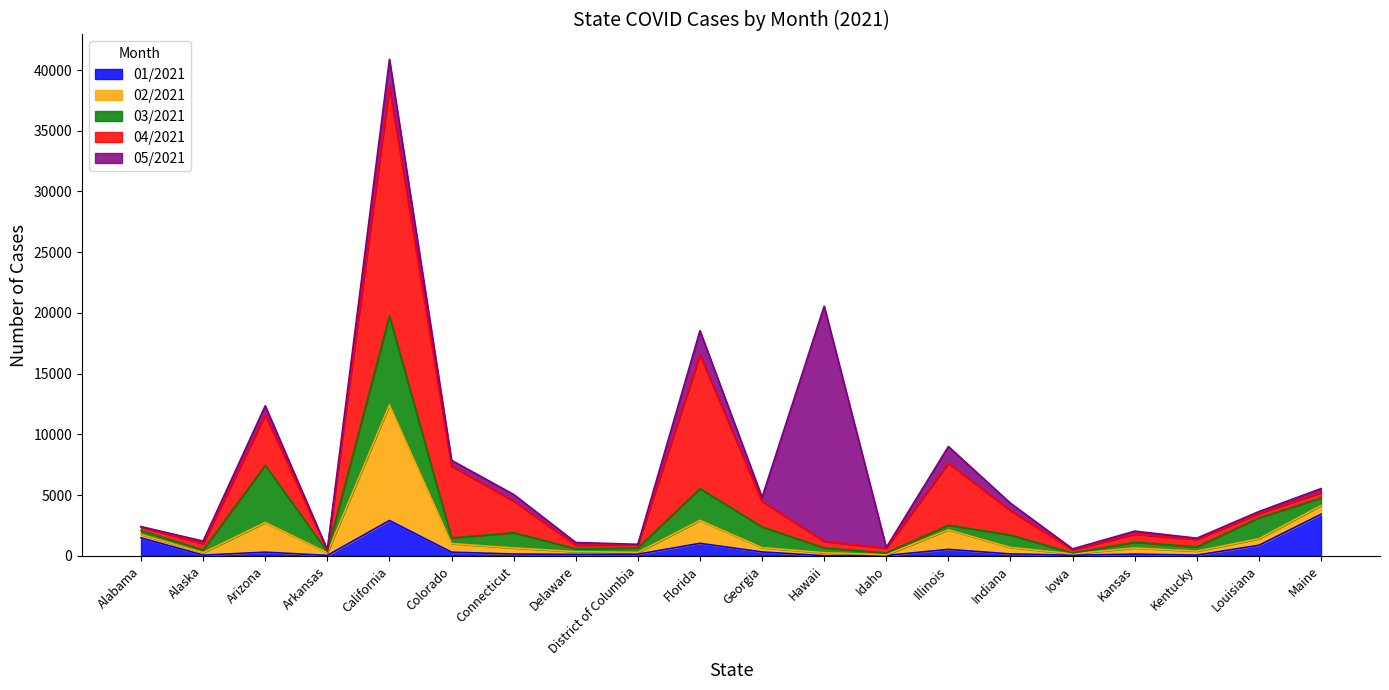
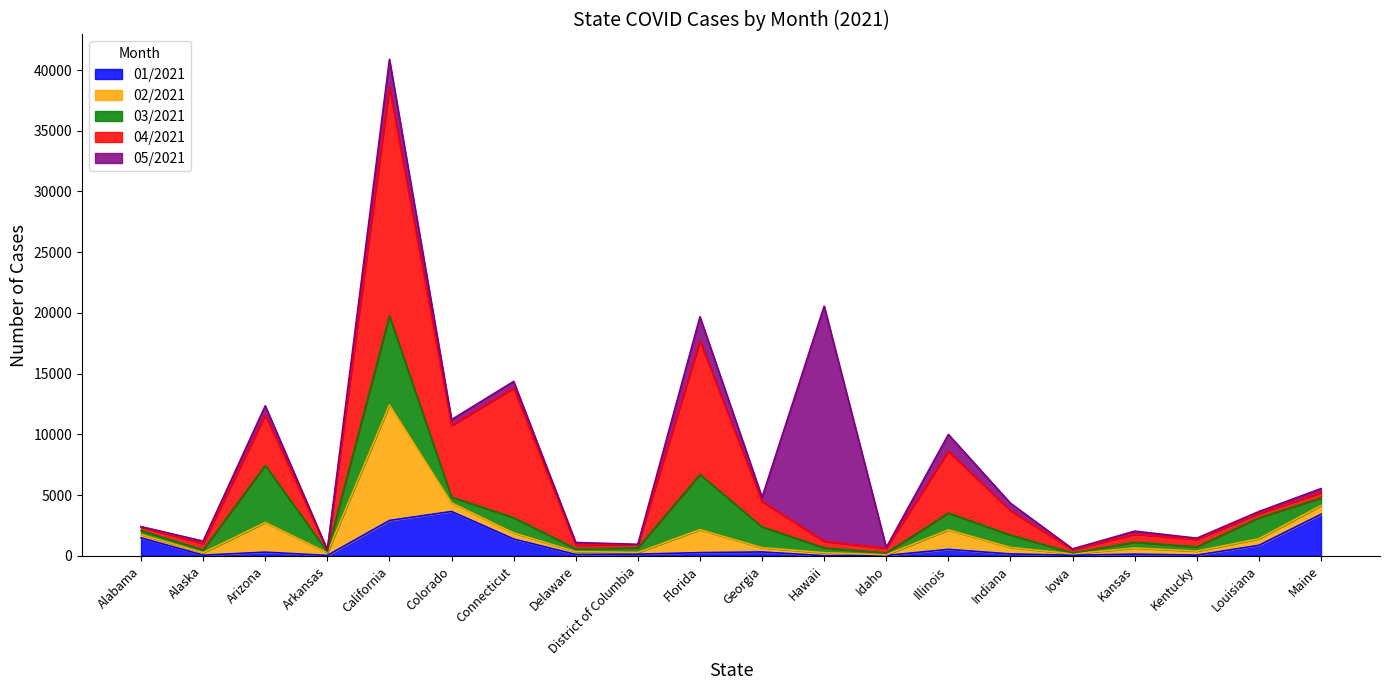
  {
    "01/2021": {
      "Alabama": 1500,
      "Arizona": 300,
      "Arkansas": 0,
      "California": 2900,
-     "Colorado": 300,
-     "Connecticut": 200,
+     "Colorado": 3700,
+     "Connecticut": 1400,
      "Delaware": 100,
-     "Florida": 1000,
+     "Florida": 300,
      "Georgia": 300,
      "Hawaii": 0,
      "Illinois": 500,
      "Indiana": 200,
      "Kansas": 100,
      "Kentucky": 100,
      "Louisiana": 900,
      "Maine": 3400
    },
    "02/2021": {
      "Alabama": 300,
      "Arizona": 2400,
      "California": 9500,
      "Colorado": 700,
      "Connecticut": 500,
      "Delaware": 200,
      "Florida": 1900,
      "Georgia": 400,
      "Hawaii": 200,
      "Illinois": 1600,
      "Indiana": 500,
      "Kansas": 500,
      "Kentucky": 300,
      "Louisiana": 500,
      "Maine": 700
    },
    "03/2021": {
      "Alabama": 300,
      "Alaska": 200,
      "Arizona": 4700,
      "California": 7300,
      "Colorado": 500,
      "Connecticut": 1300,
      "Delaware": 200,
      "District of Columbia": 400,
-     "Florida": 2600,
+     "Florida": 4500,
      "Georgia": 1700,
      "Hawaii": 400,
-     "Illinois": 400,
+     "Illinois": 1400,
      "Indiana": 1000,
      "Kansas": 500,
      "Kentucky": 400,
      "Louisiana": 1700,
      "Maine": 600
    },
    "04/2021": {
      "Arizona": 4200,
      "California": 18900,
      "Colorado": 5900,
-     "Connecticut": 2600,
+     "Connecticut": 10700,
      "Delaware": 300,
      "Florida": 11000,
      "Georgia": 2100,
      "Hawaii": 500,
      "Illinois": 5100,
      "Indiana": 2000,
      "Kansas": 700,
      "Maine": 500
    },
    "05/2021": {
      "Arizona": 700,
      "California": 2300,
      "Colorado": 500,
      "Connecticut": 500,
      "Delaware": 200,
      "Florida": 2000,
      "Georgia": 300,
      "Hawaii": 19400,
      "Illinois": 1400,
      "Indiana": 600,
      "Kansas": 200,
      "Maine": 300
    }
  }
